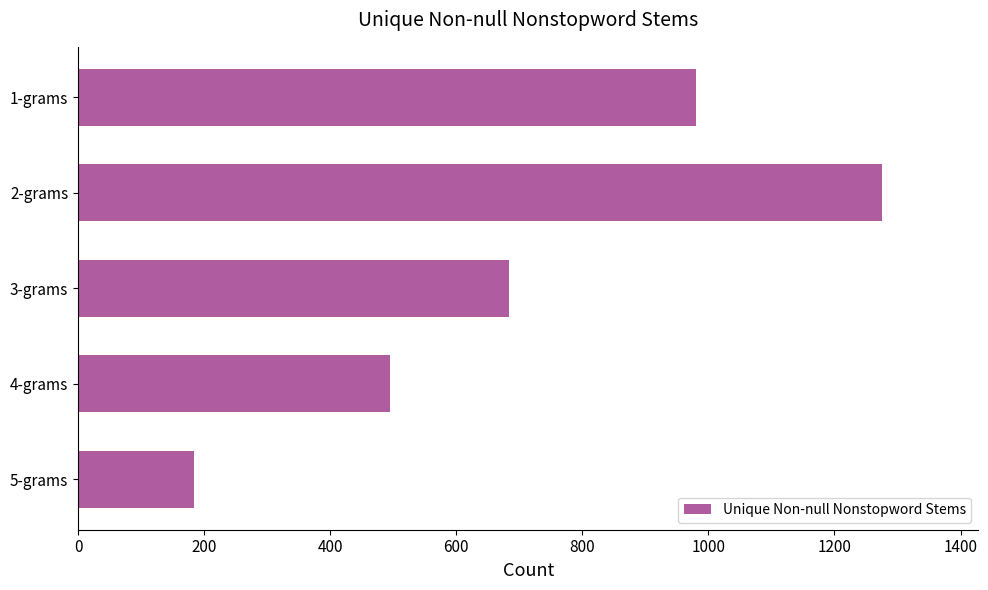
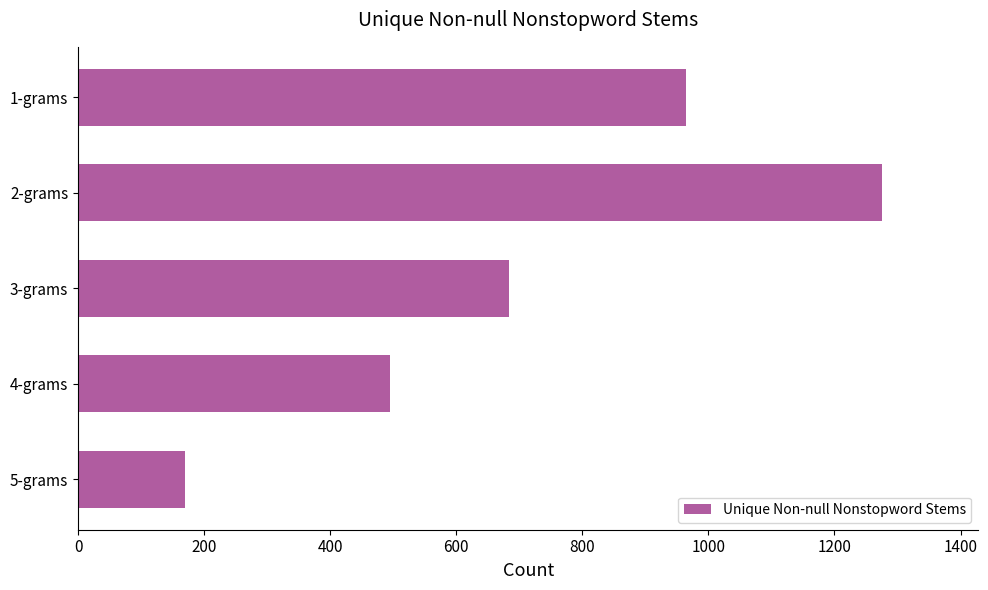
  {
-   "1-grams": 980,
+   "1-grams": 970,
    "2-grams": 1280,
    "3-grams": 680,
    "4-grams": 500,
-   "5-grams": 180
+   "5-grams": 170
  }
